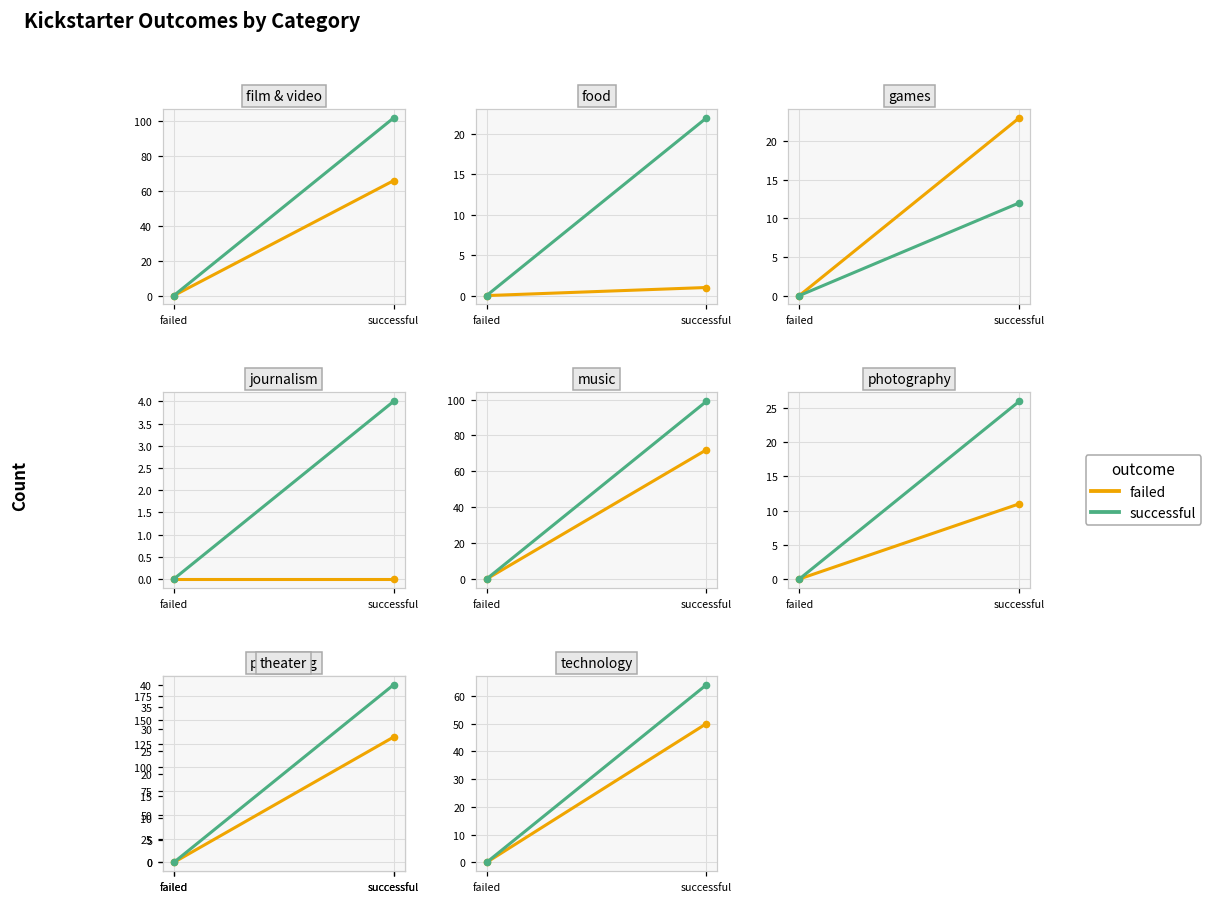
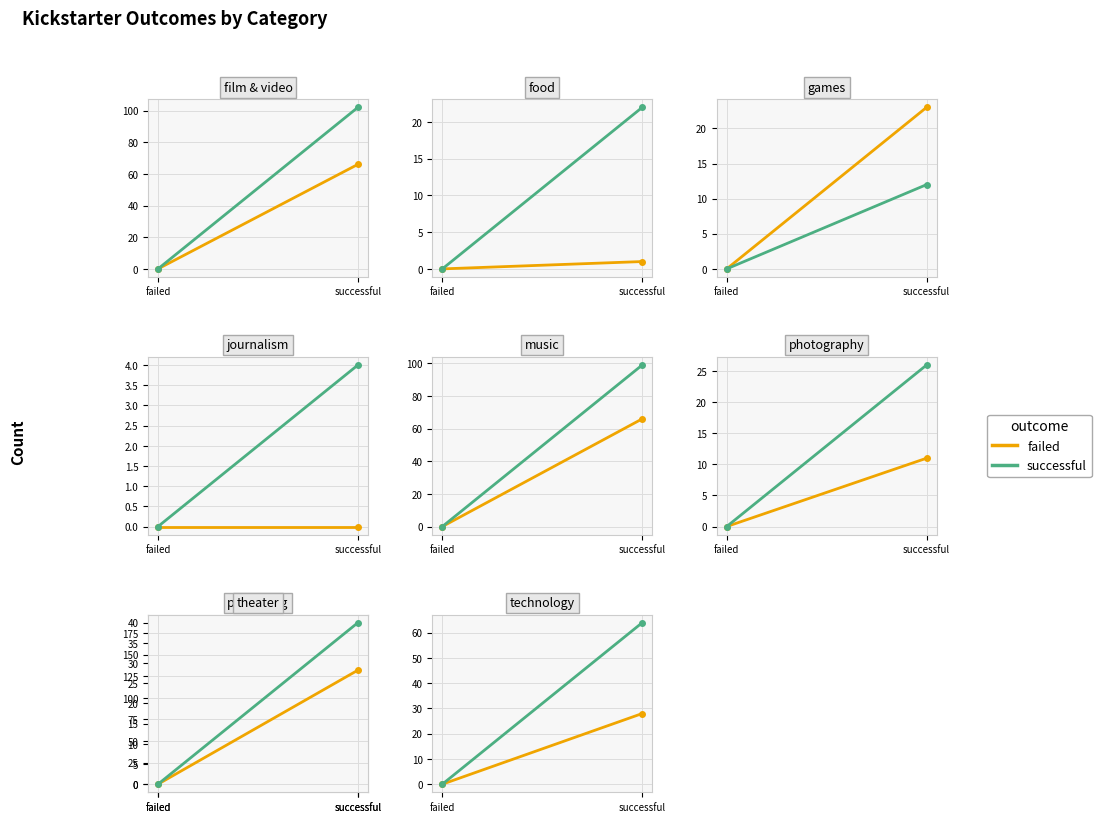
  {
    "film & video": {
      "failed": {
        "successful": 66
      },
      "successful": {
        "successful": 102
      }
    },
    "food": {
      "failed": {
        "successful": 1
      },
      "successful": {
        "successful": 22
      }
    },
    "games": {
      "failed": {
        "successful": 23
      },
      "successful": {
        "successful": 12
      }
    },
    "journalism": {
      "failed": {
        "successful": 0.0
      },
      "successful": {
        "successful": 4.0
      }
    },
    "music": {
      "failed": {
-       "successful": 72
+       "successful": 66
      },
      "successful": {
        "successful": 99
      }
    },
    "photography": {
      "failed": {
        "successful": 11
      },
      "successful": {
        "successful": 26
      }
    },
    "technology": {
      "failed": {
-       "successful": 50
+       "successful": 28
      },
      "successful": {
        "successful": 64
      }
    }
  }
